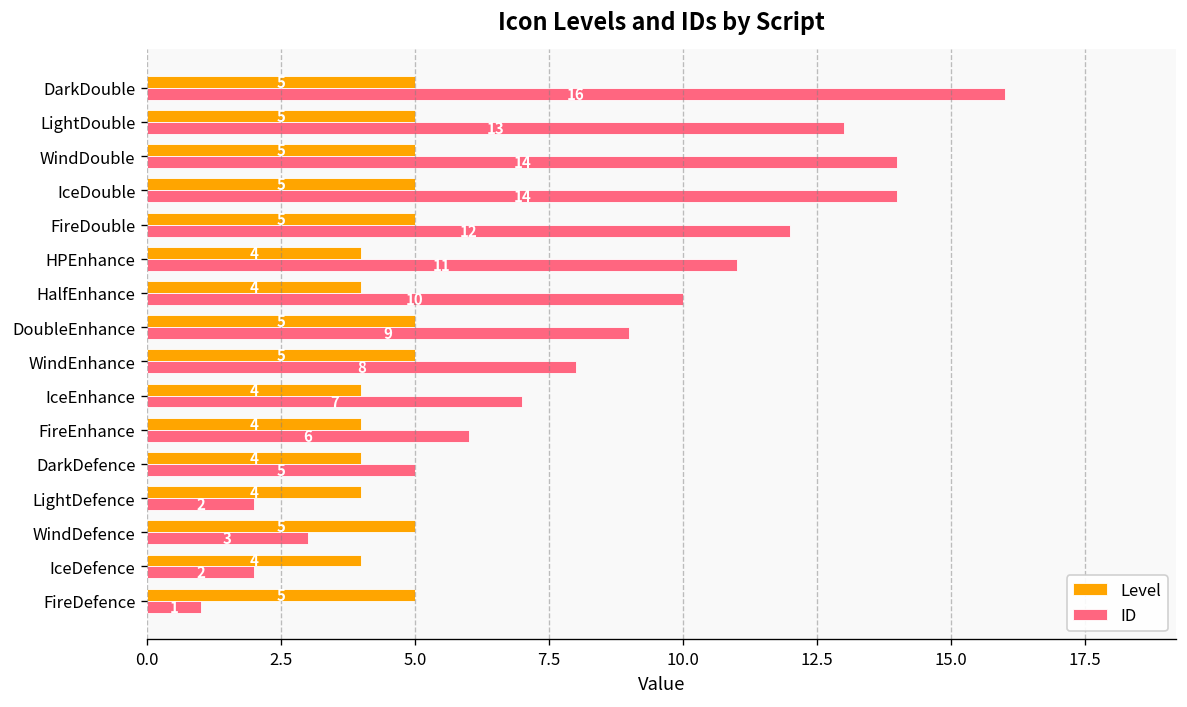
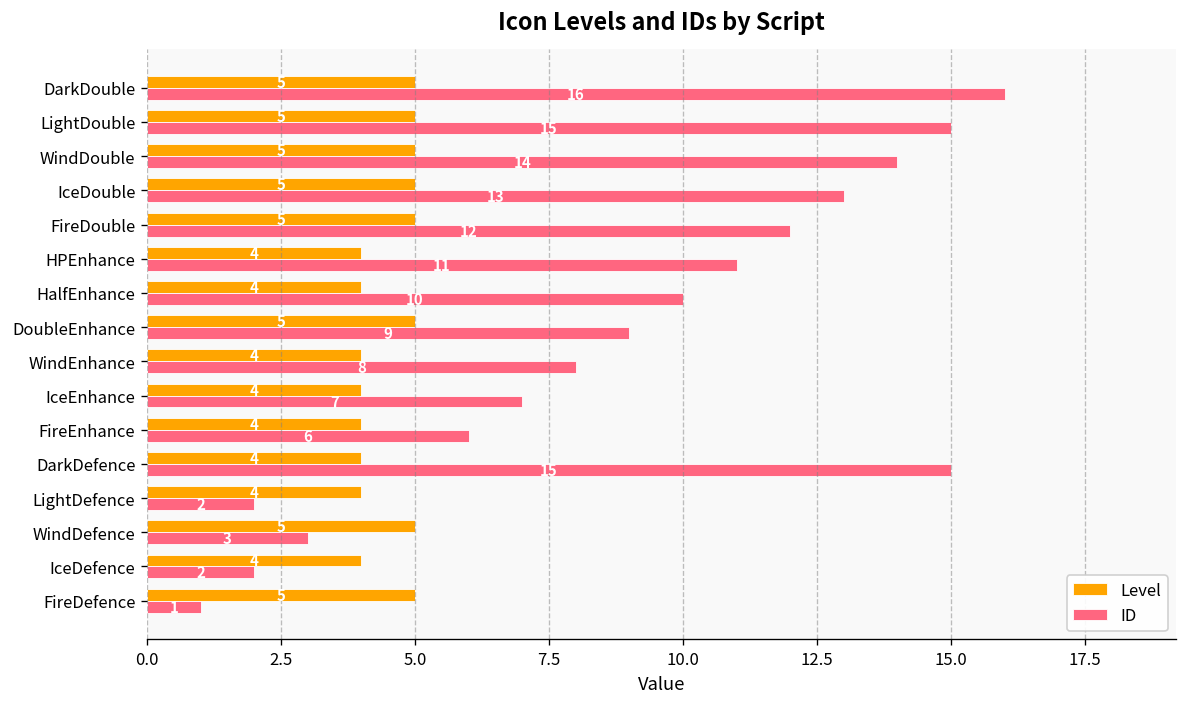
  {
    "Level": {
      "DarkDouble": 5,
      "LightDouble": 5,
      "WindDouble": 5,
      "IceDouble": 5,
      "FireDouble": 5,
      "HPEnhance": 4,
      "HalfEnhance": 4,
      "DoubleEnhance": 5,
-     "WindEnhance": 5,
+     "WindEnhance": 4,
      "IceEnhance": 4,
      "FireEnhance": 4,
      "DarkDefence": 4,
      "LightDefence": 4,
      "WindDefence": 5,
      "IceDefence": 4,
      "FireDefence": 5
    },
    "ID": {
      "DarkDouble": 16,
-     "LightDouble": 13,
+     "LightDouble": 15,
      "WindDouble": 14,
-     "IceDouble": 14,
+     "IceDouble": 13,
      "FireDouble": 12,
      "HPEnhance": 11,
      "HalfEnhance": 10,
      "DoubleEnhance": 9,
      "WindEnhance": 8,
      "IceEnhance": 7,
      "FireEnhance": 6,
-     "DarkDefence": 5,
+     "DarkDefence": 15,
      "LightDefence": 2,
      "WindDefence": 3,
      "IceDefence": 2,
      "FireDefence": 1
    }
  }
